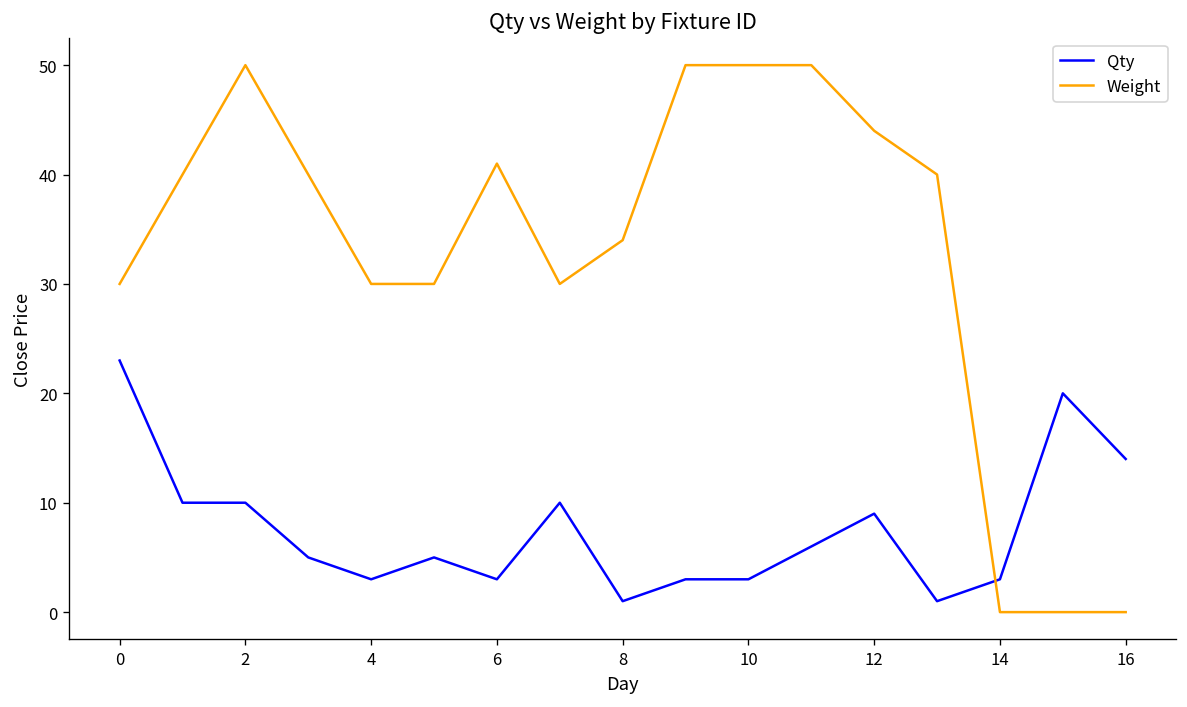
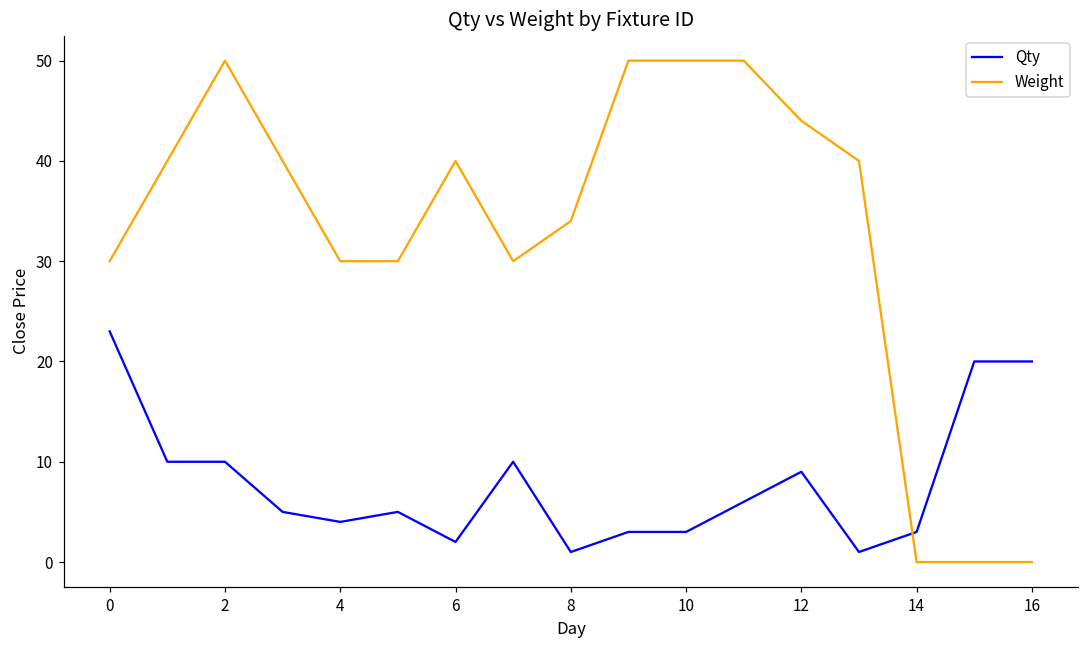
  {
    "Qty": {
      "0": 23,
      "2": 10,
-     "4": 3,
-     "6": 3,
+     "4": 4,
+     "6": 2,
      "8": 1,
      "10": 3,
      "12": 9,
      "14": 3,
-     "16": 14
+     "16": 20
    },
    "Weight": {
      "0": 30,
      "2": 50,
      "4": 30,
-     "6": 41,
+     "6": 40,
      "8": 34,
      "10": 50,
      "12": 44,
      "14": 0,
      "16": 0
    }
  }
